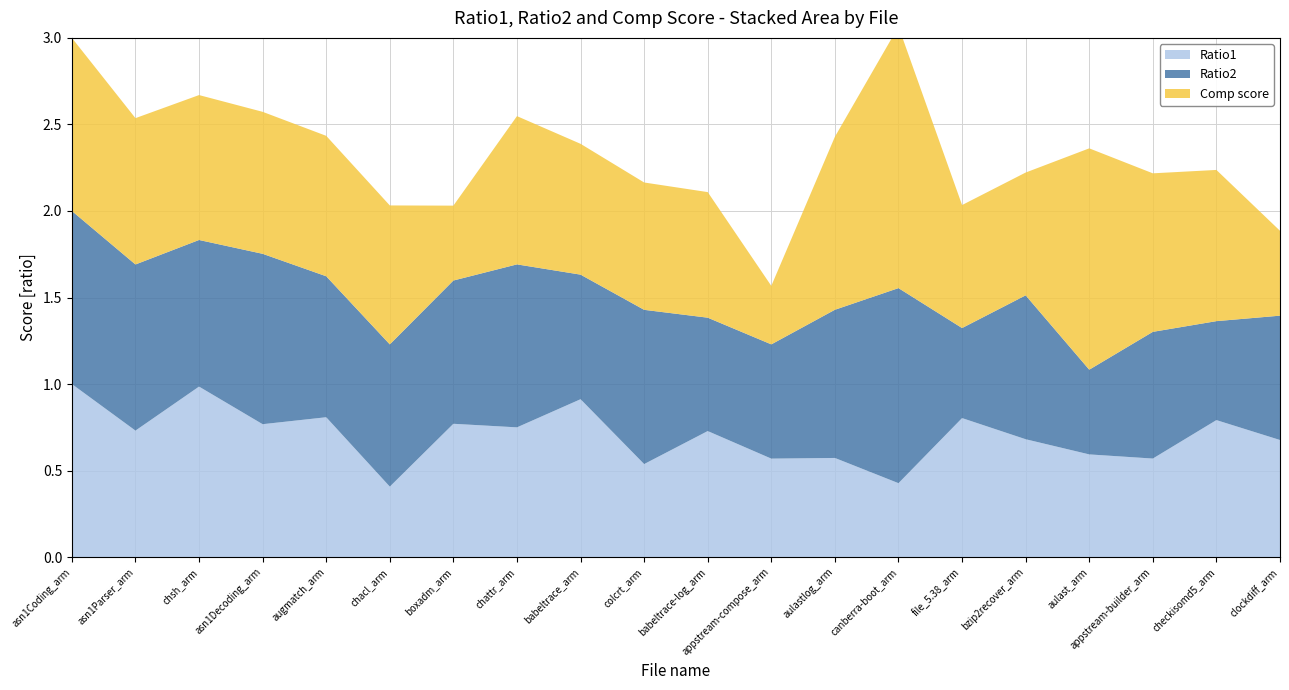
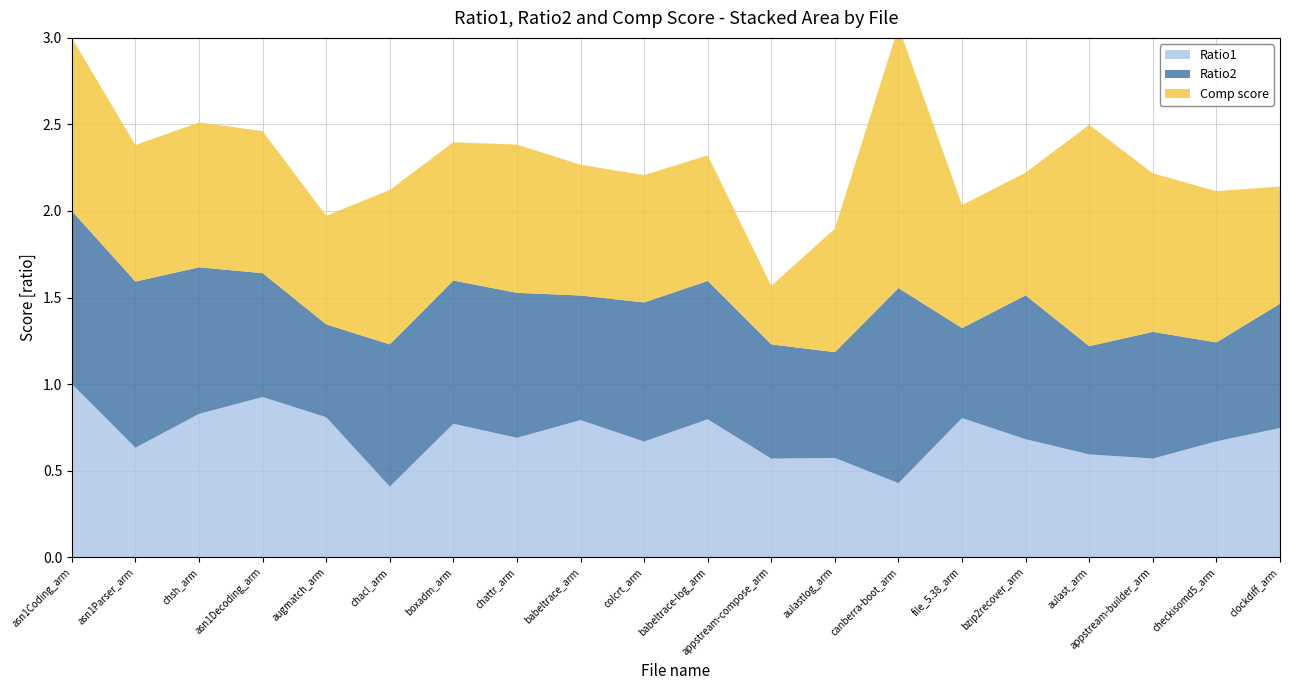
  {
    "Ratio1": {
      "asn1Coding_arm": 1.00,
-     "asn1Parser_arm": 0.73,
-     "chsh_arm": 0.99,
-     "asn1Decoding_arm": 0.77,
+     "asn1Parser_arm": 0.63,
+     "chsh_arm": 0.83,
+     "asn1Decoding_arm": 0.92,
      "augmatch_arm": 0.81,
      "chacl_arm": 0.41,
      "boxadm_arm": 0.77,
-     "chattr_arm": 0.75,
-     "babeltrace_arm": 0.91,
-     "colcrt_arm": 0.54,
-     "babeltrace-log_arm": 0.73,
+     "chattr_arm": 0.69,
+     "babeltrace_arm": 0.79,
+     "colcrt_arm": 0.67,
+     "babeltrace-log_arm": 0.80,
      "appstream-compose_arm": 0.57,
      "aulastlog_arm": 0.57,
      "canberra-boot_arm": 0.43,
      "file_5.38_arm": 0.80,
      "bzip2recover_arm": 0.68,
      "aulast_arm": 0.59,
      "appstream-builder_arm": 0.57,
-     "checkisomd5_arm": 0.79,
-     "clockdiff_arm": 0.68
+     "checkisomd5_arm": 0.67,
+     "clockdiff_arm": 0.75
    },
    "Ratio2": {
      "asn1Coding_arm": 1.00,
      "asn1Parser_arm": 0.96,
      "chsh_arm": 0.85,
-     "asn1Decoding_arm": 0.98,
-     "augmatch_arm": 0.81,
+     "asn1Decoding_arm": 0.72,
+     "augmatch_arm": 0.54,
      "chacl_arm": 0.82,
      "boxadm_arm": 0.83,
-     "chattr_arm": 0.94,
+     "chattr_arm": 0.84,
      "babeltrace_arm": 0.72,
-     "colcrt_arm": 0.89,
-     "babeltrace-log_arm": 0.66,
+     "colcrt_arm": 0.80,
+     "babeltrace-log_arm": 0.80,
      "appstream-compose_arm": 0.66,
-     "aulastlog_arm": 0.86,
+     "aulastlog_arm": 0.61,
      "canberra-boot_arm": 1.13,
      "file_5.38_arm": 0.52,
      "bzip2recover_arm": 0.83,
-     "aulast_arm": 0.49,
+     "aulast_arm": 0.63,
      "appstream-builder_arm": 0.73,
      "checkisomd5_arm": 0.57,
      "clockdiff_arm": 0.72
    },
    "Comp score": {
      "asn1Coding_arm": 1.00,
-     "asn1Parser_arm": 0.85,
+     "asn1Parser_arm": 0.79,
      "chsh_arm": 0.84,
      "asn1Decoding_arm": 0.82,
-     "augmatch_arm": 0.81,
-     "chacl_arm": 0.80,
-     "boxadm_arm": 0.43,
+     "augmatch_arm": 0.63,
+     "chacl_arm": 0.89,
+     "boxadm_arm": 0.80,
      "chattr_arm": 0.86,
      "babeltrace_arm": 0.76,
      "colcrt_arm": 0.74,
      "babeltrace-log_arm": 0.73,
      "appstream-compose_arm": 0.34,
-     "aulastlog_arm": 1.00,
+     "aulastlog_arm": 0.71,
      "file_5.38_arm": 0.71,
      "bzip2recover_arm": 0.71,
      "aulast_arm": 1.28,
      "appstream-builder_arm": 0.92,
      "checkisomd5_arm": 0.87,
-     "clockdiff_arm": 0.49
+     "clockdiff_arm": 0.68
    }
  }
